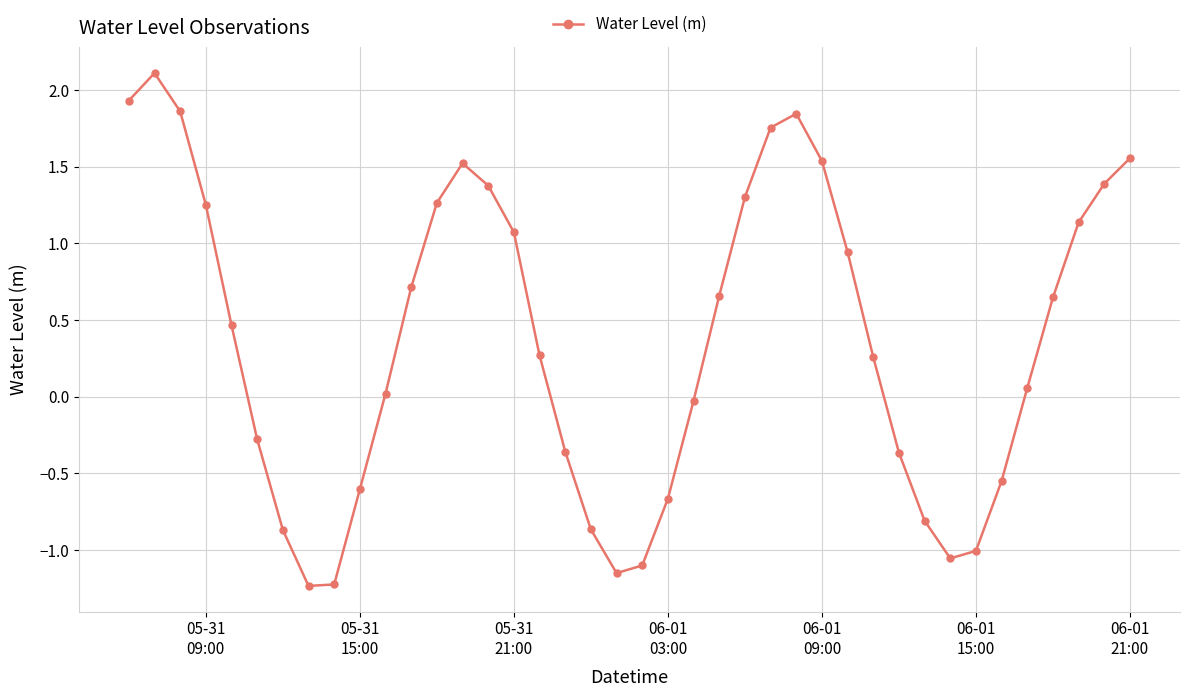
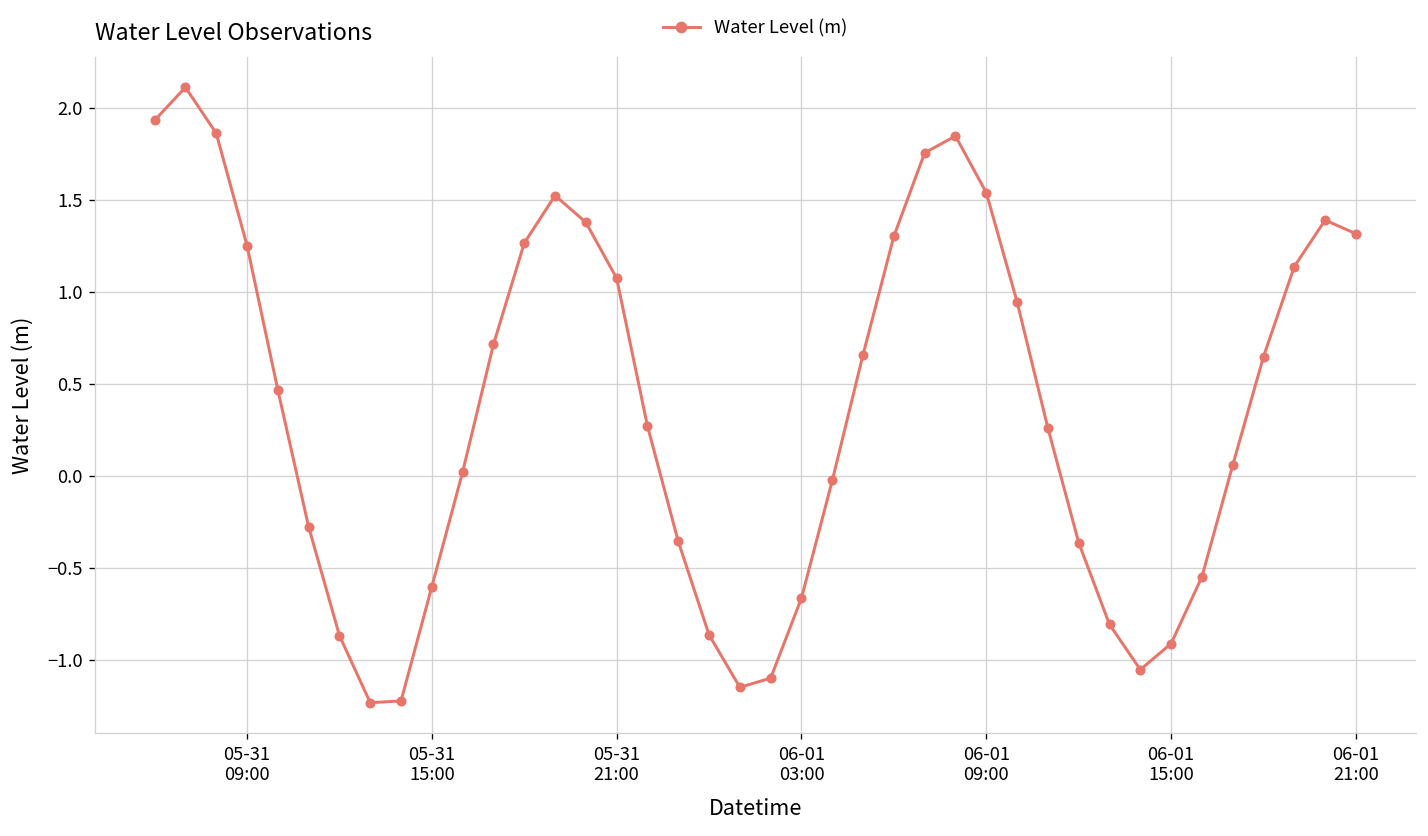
  {
    "05-31 09:00": 1.25,
    "05-31 15:00": -0.60,
    "05-31 21:00": 1.07,
    "06-01 03:00": -0.66,
    "06-01 09:00": 1.54,
-   "06-01 15:00": -1.01,
-   "06-01 21:00": 1.56
+   "06-01 15:00": -0.91,
+   "06-01 21:00": 1.32
  }
